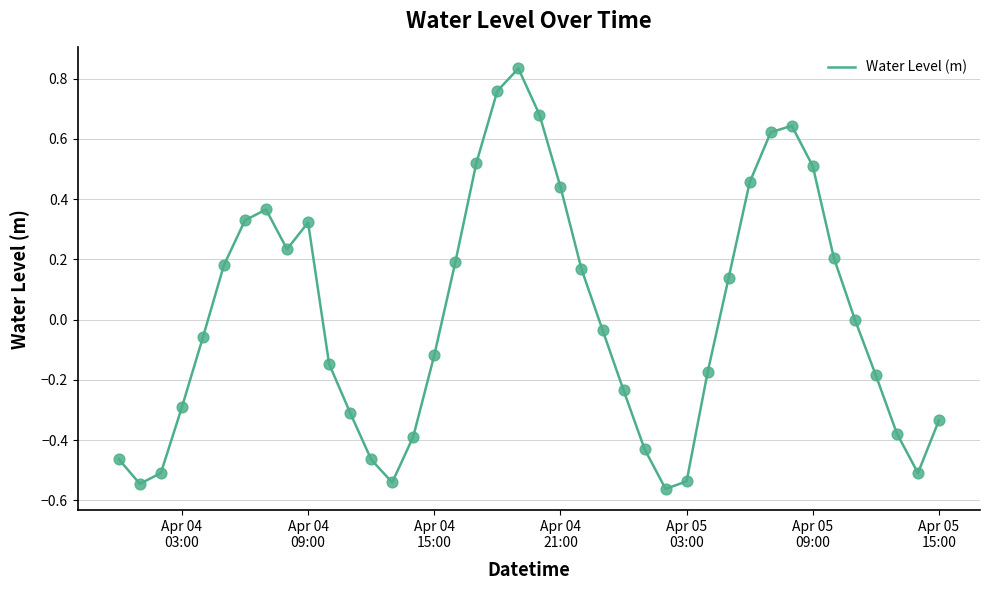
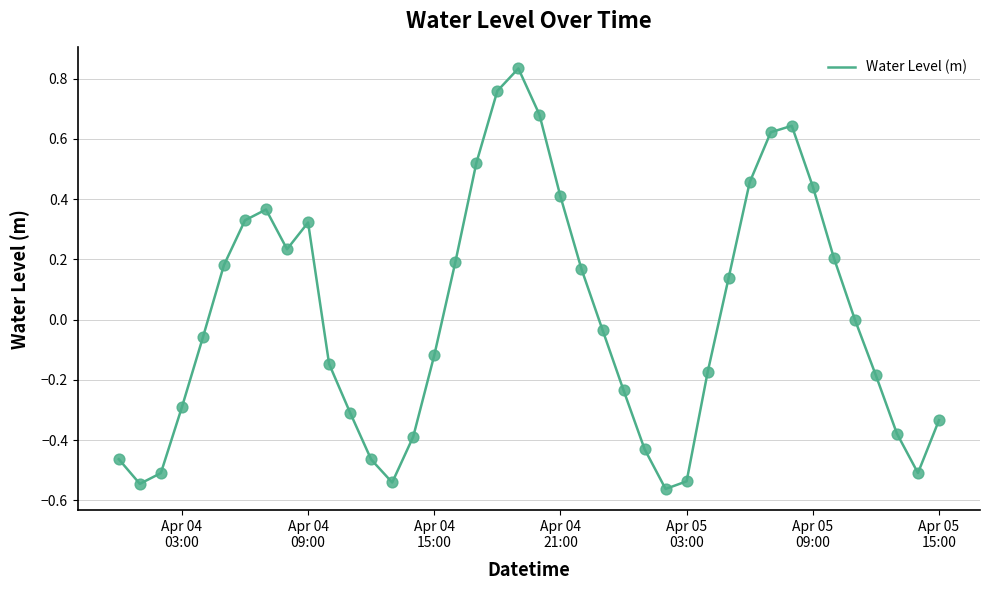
  {
    "Apr 04 03:00": -0.29,
    "Apr 04 09:00": 0.32,
    "Apr 04 15:00": -0.12,
-   "Apr 04 21:00": 0.44,
+   "Apr 04 21:00": 0.41,
    "Apr 05 03:00": -0.54,
-   "Apr 05 09:00": 0.51,
+   "Apr 05 09:00": 0.44,
    "Apr 05 15:00": -0.33
  }
